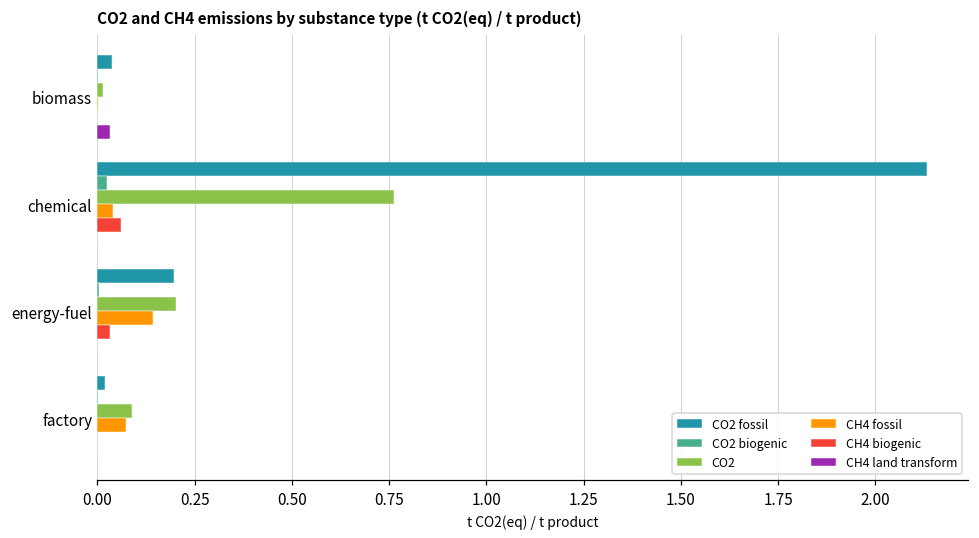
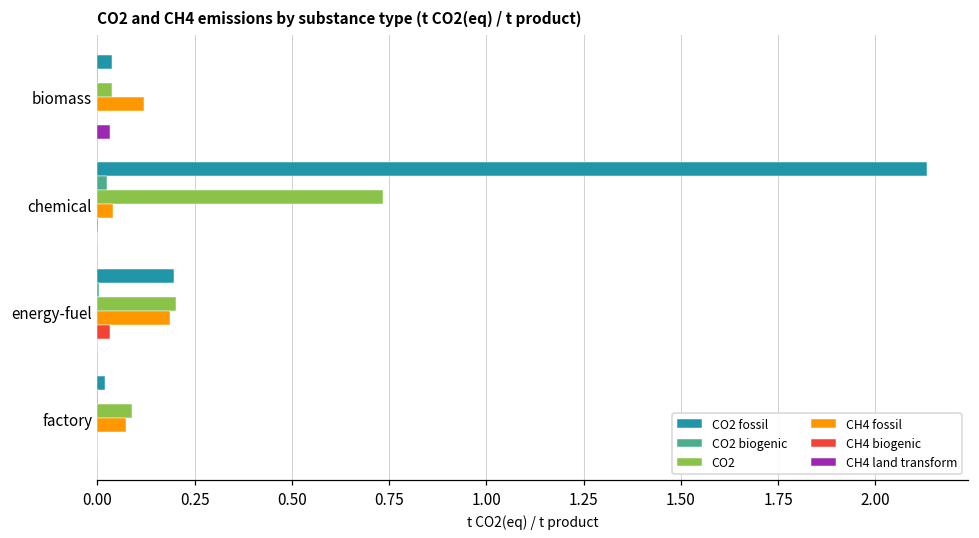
  {
    "CO2": {
-     "biomass": 0.01,
-     "chemical": 0.76,
+     "biomass": 0.04,
+     "chemical": 0.74,
      "energy-fuel": 0.20,
      "factory": 0.09
    },
    "CH4 fossil": {
-     "biomass": 0.00,
+     "biomass": 0.12,
      "chemical": 0.04,
-     "energy-fuel": 0.14,
+     "energy-fuel": 0.19,
      "factory": 0.07
    },
    "CH4 biogenic": {
-     "chemical": 0.06,
+     "chemical": 0.00,
      "energy-fuel": 0.03
    },
    "CH4 land transform": {
      "biomass": 0.03
    }
  }
